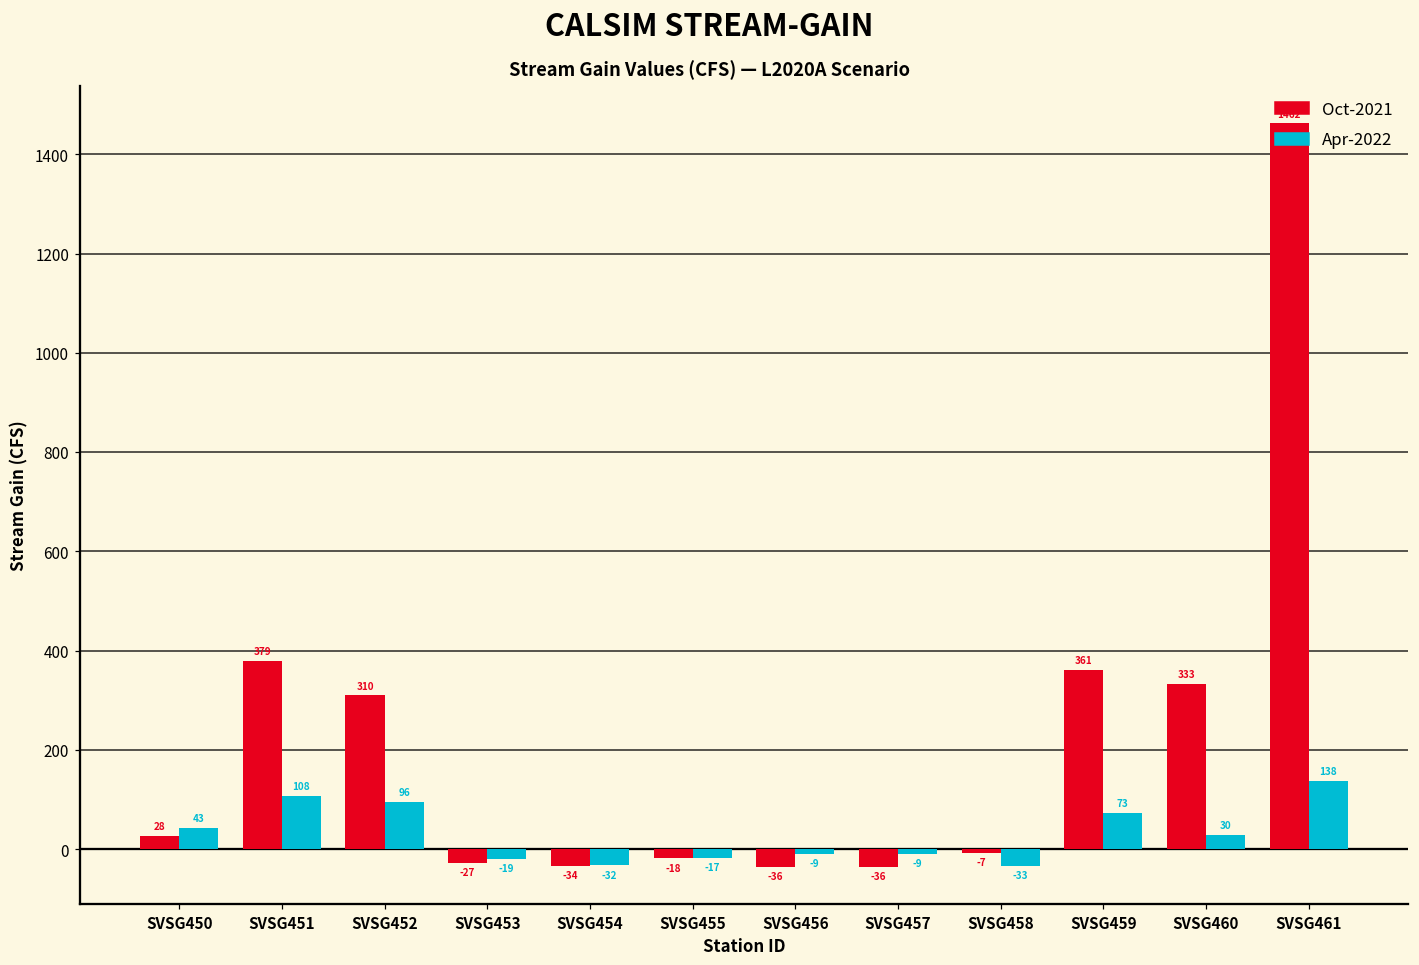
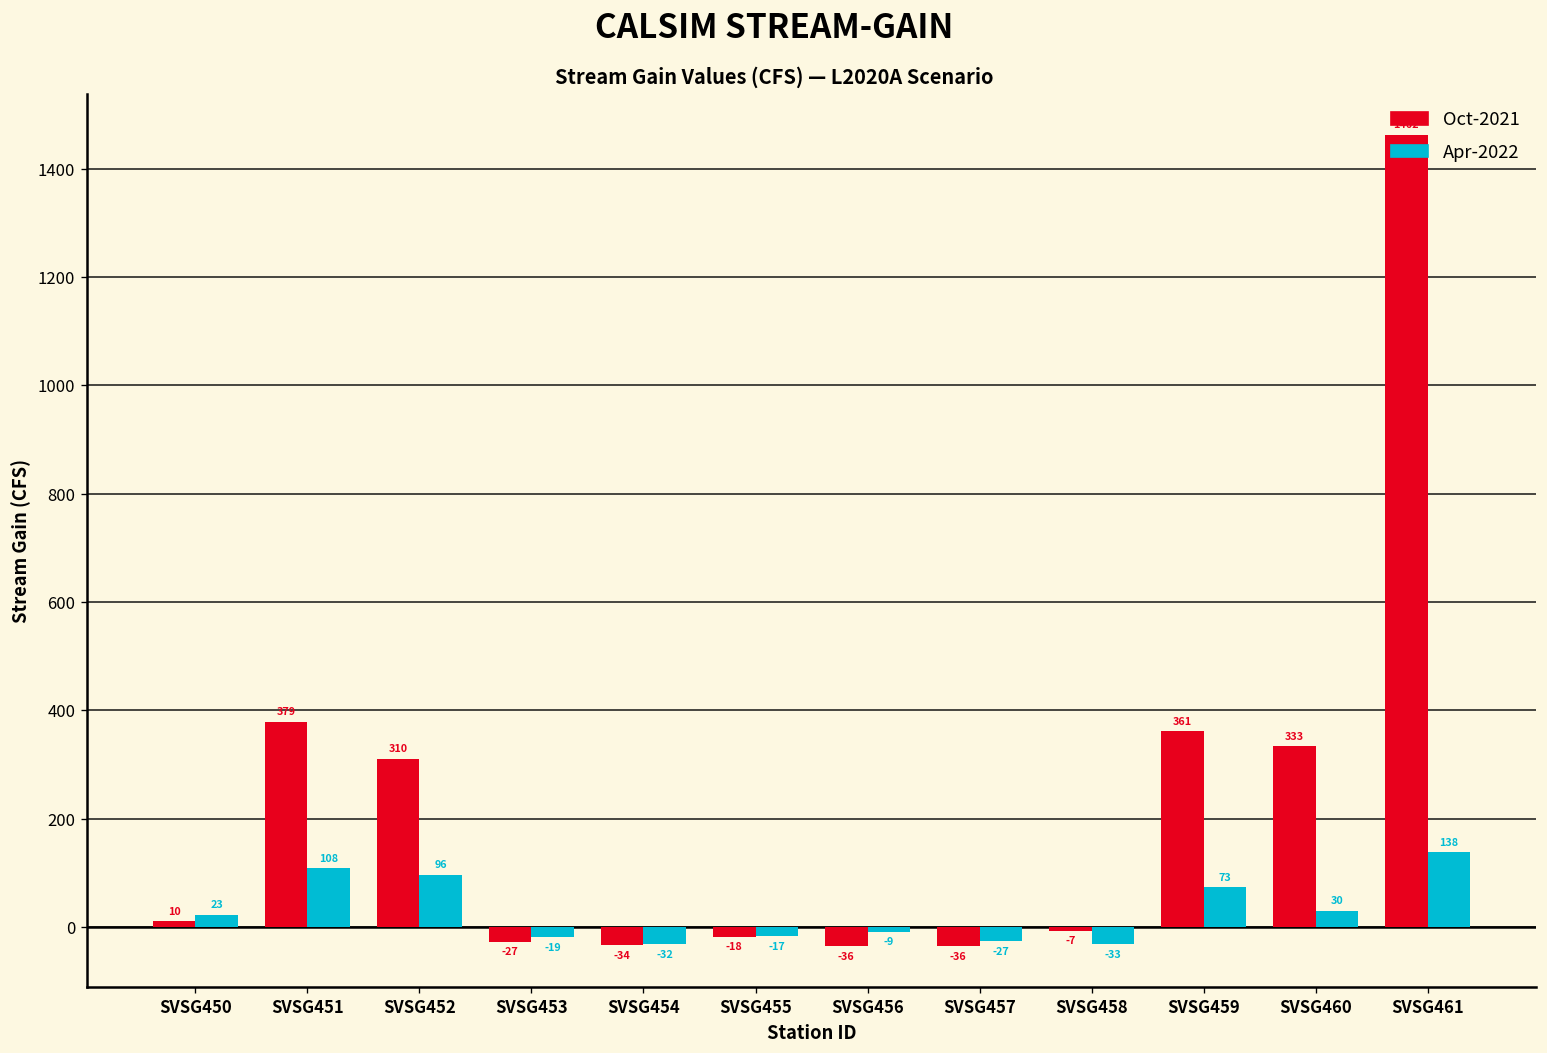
  {
    "Oct-2021": {
-     "SVSG450": 28,
+     "SVSG450": 10,
      "SVSG451": 379,
      "SVSG452": 310,
      "SVSG453": -27,
      "SVSG454": -34,
      "SVSG455": -18,
      "SVSG456": -36,
      "SVSG457": -36,
      "SVSG458": -7,
      "SVSG459": 361,
      "SVSG460": 333
    },
    "Apr-2022": {
-     "SVSG450": 43,
+     "SVSG450": 23,
      "SVSG451": 108,
      "SVSG452": 96,
      "SVSG453": -19,
      "SVSG454": -32,
      "SVSG455": -17,
      "SVSG456": -9,
-     "SVSG457": -9,
+     "SVSG457": -27,
      "SVSG458": -33,
      "SVSG459": 73,
      "SVSG460": 30,
      "SVSG461": 138
    }
  }
